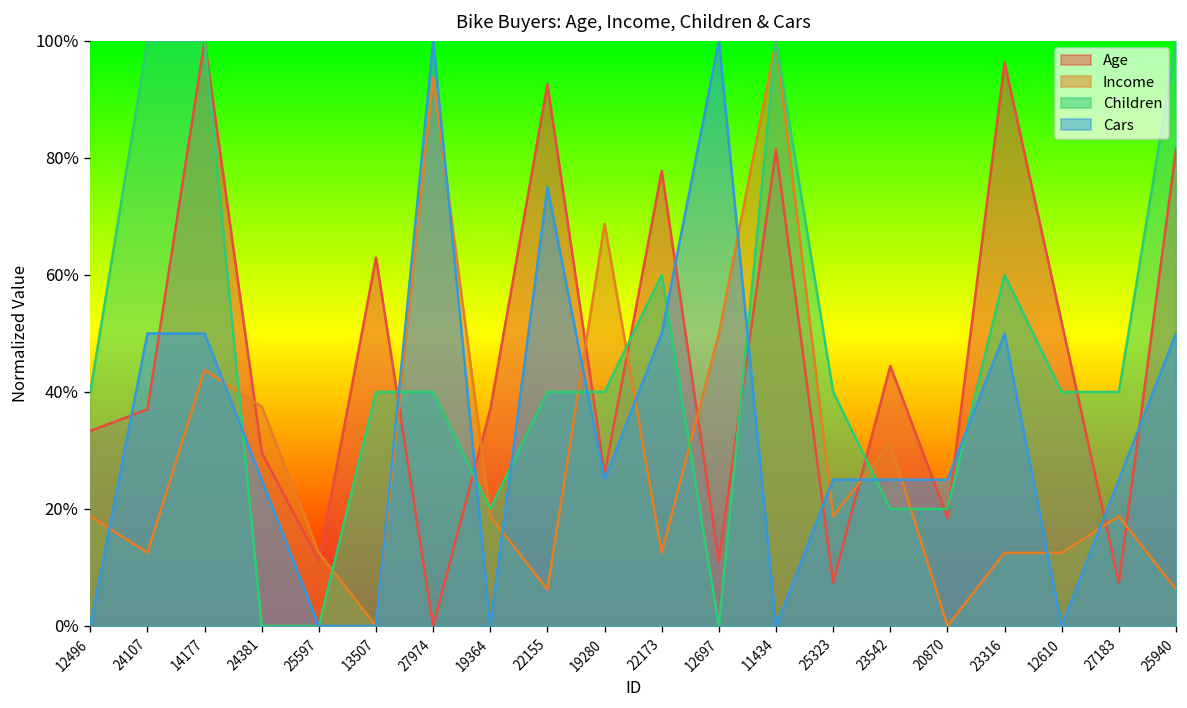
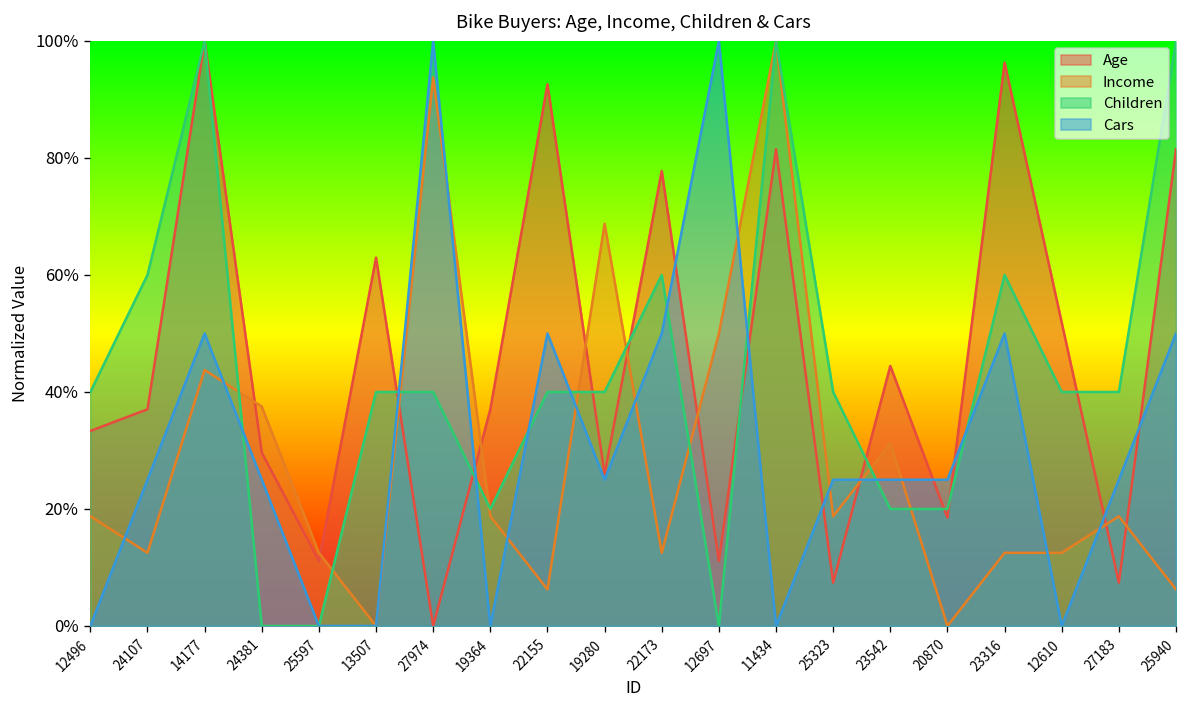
  {
    "Children": {
      "12496": "40%",
-     "24107": "100%",
+     "24107": "60%",
      "24381": "0%",
      "13507": "40%",
      "27974": "40%",
      "19364": "20%",
      "22155": "40%",
      "19280": "40%",
      "22173": "60%",
      "12697": "0%",
      "25323": "40%",
      "23542": "20%",
      "20870": "20%",
      "23316": "60%",
      "12610": "40%",
      "27183": "40%",
      "25940": "100%"
    },
    "Cars": {
      "12496": "0%",
-     "24107": "50%",
+     "24107": "25%",
      "14177": "50%",
      "24381": "25%",
      "27974": "100%",
      "19364": "0%",
-     "22155": "75%",
+     "22155": "50%",
      "19280": "25%",
      "22173": "50%",
      "12697": "100%",
      "11434": "0%",
      "25323": "25%",
      "23542": "25%",
      "20870": "25%",
      "23316": "50%",
      "12610": "0%",
      "27183": "25%",
      "25940": "50%"
    }
  }
